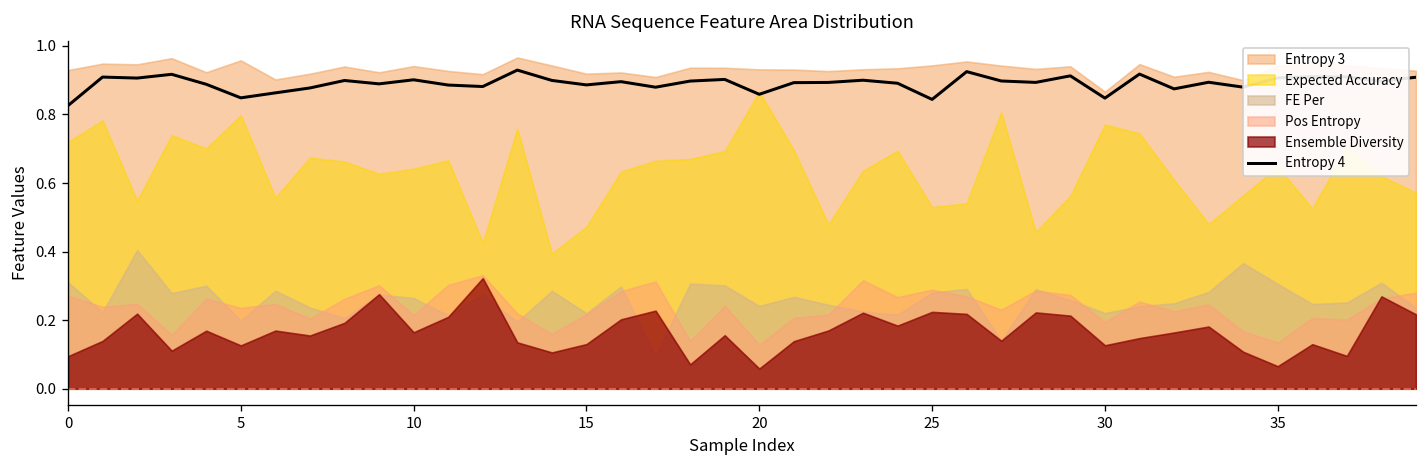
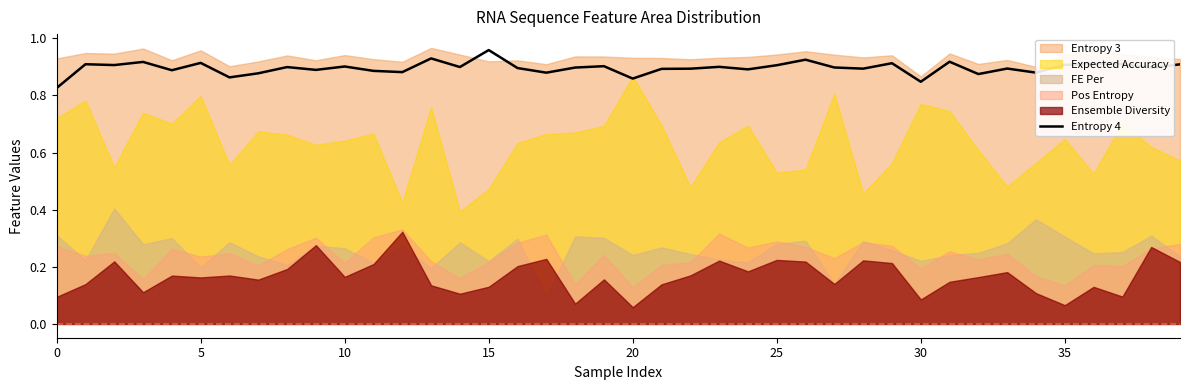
  {
    "Entropy 4": {
      "0": 0.83,
-     "5": 0.85,
+     "5": 0.91,
      "10": 0.90,
-     "15": 0.89,
-     "25": 0.84,
+     "15": 0.96,
+     "25": 0.91,
      "30": 0.85
    },
    "Expected Accuracy": {
      "0": 0.72,
      "5": 0.80,
      "10": 0.64,
      "15": 0.47,
      "25": 0.53,
      "30": 0.77,
      "35": 0.65
    },
    "Ensemble Diversity": {
      "0": 0.09,
-     "5": 0.13,
+     "5": 0.16,
      "10": 0.16,
      "15": 0.13,
      "20": 0.06,
      "25": 0.22,
-     "30": 0.13,
+     "30": 0.09,
      "35": 0.07
    }
  }
